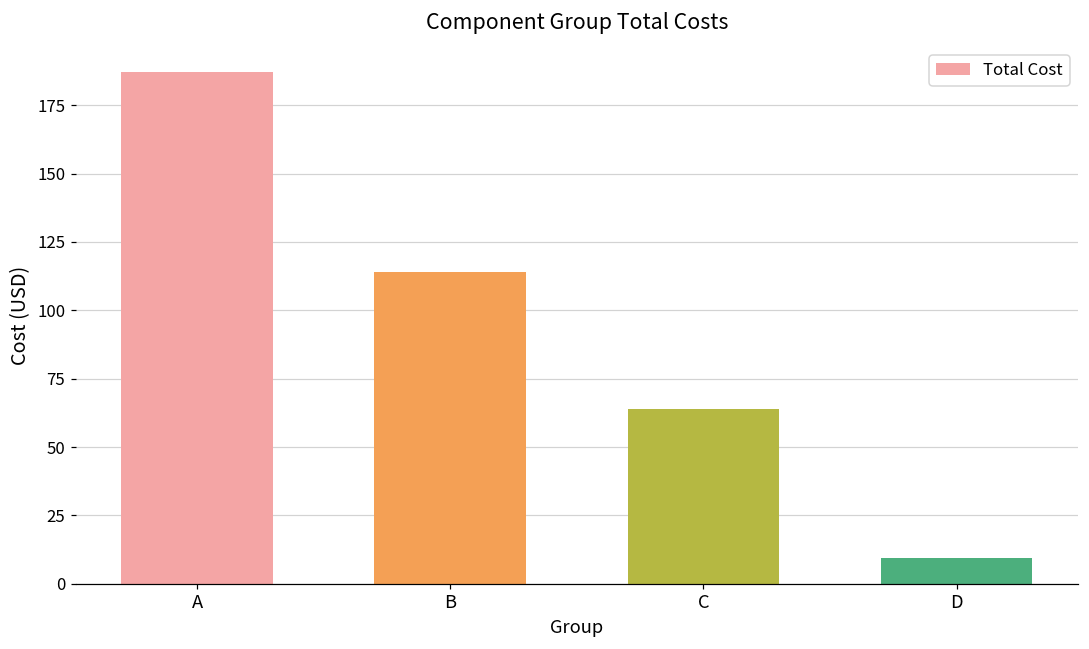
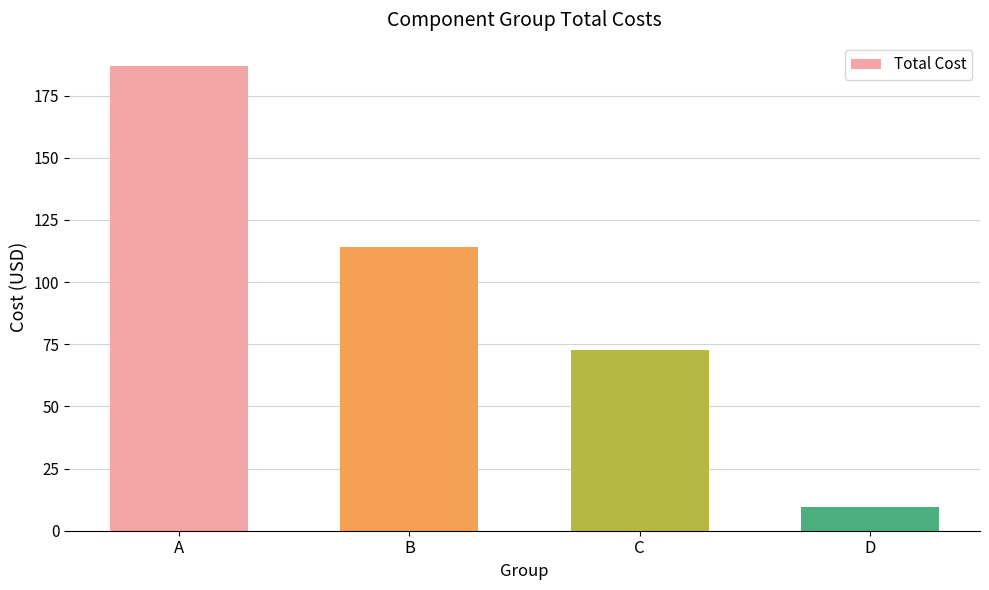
  {
    "A": 187,
    "B": 114,
-   "C": 64,
+   "C": 72,
    "D": 10
  }
